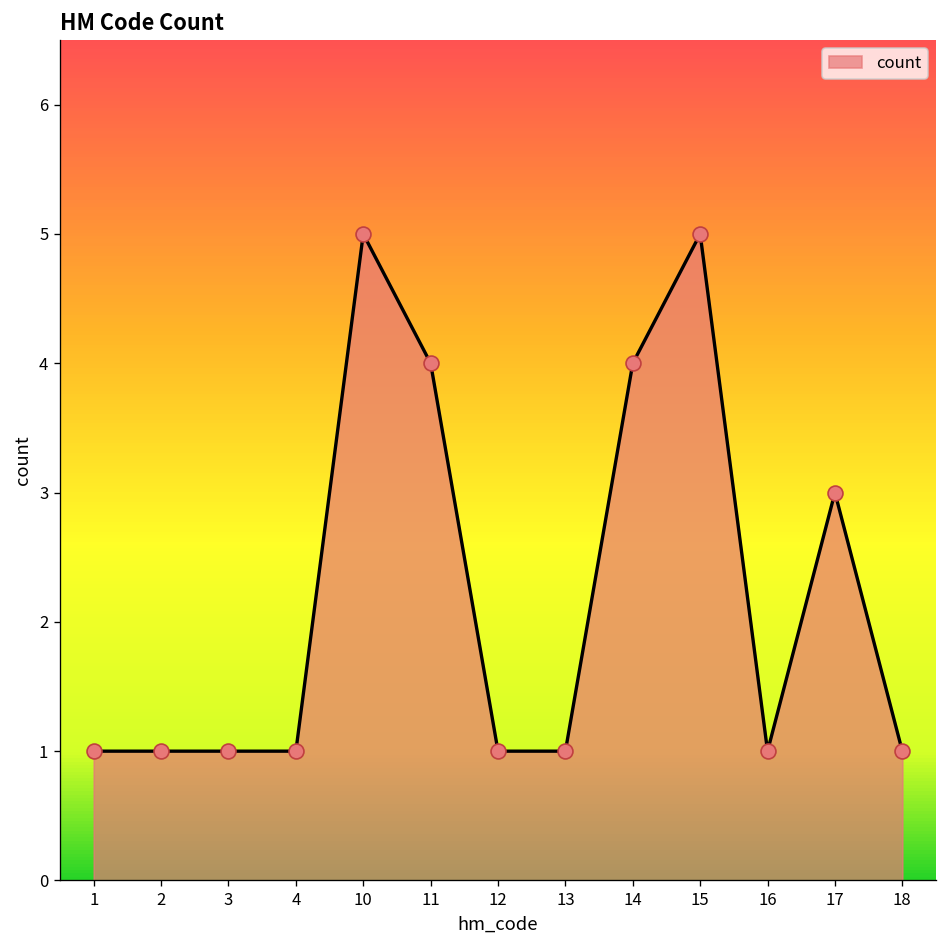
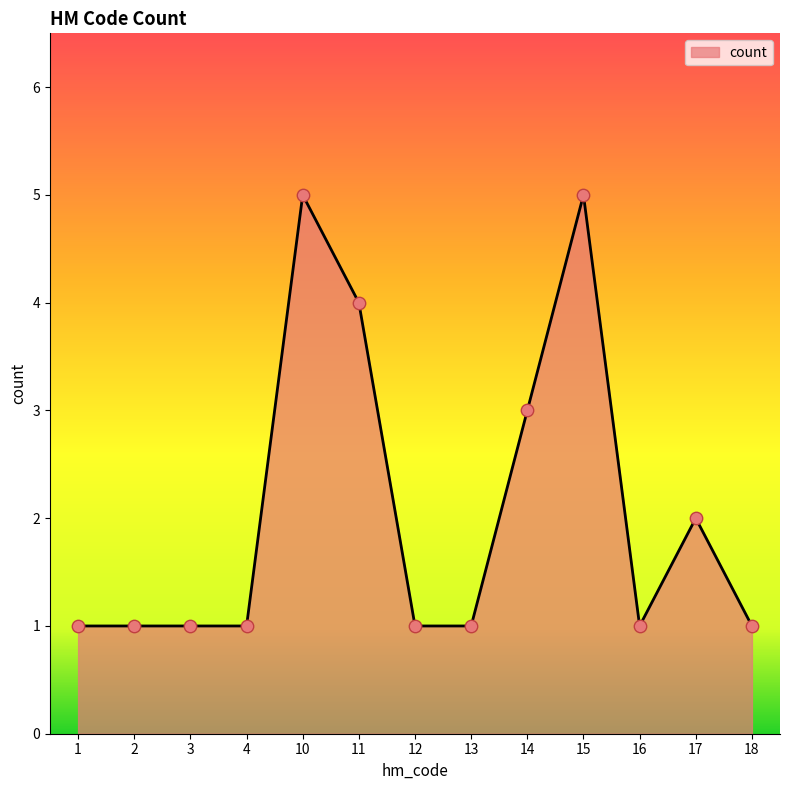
  {
    "1": 1,
    "2": 1,
    "3": 1,
    "4": 1,
    "10": 5,
    "11": 4,
    "12": 1,
    "13": 1,
-   "14": 4,
+   "14": 3,
    "15": 5,
    "16": 1,
-   "17": 3,
+   "17": 2,
    "18": 1
  }
